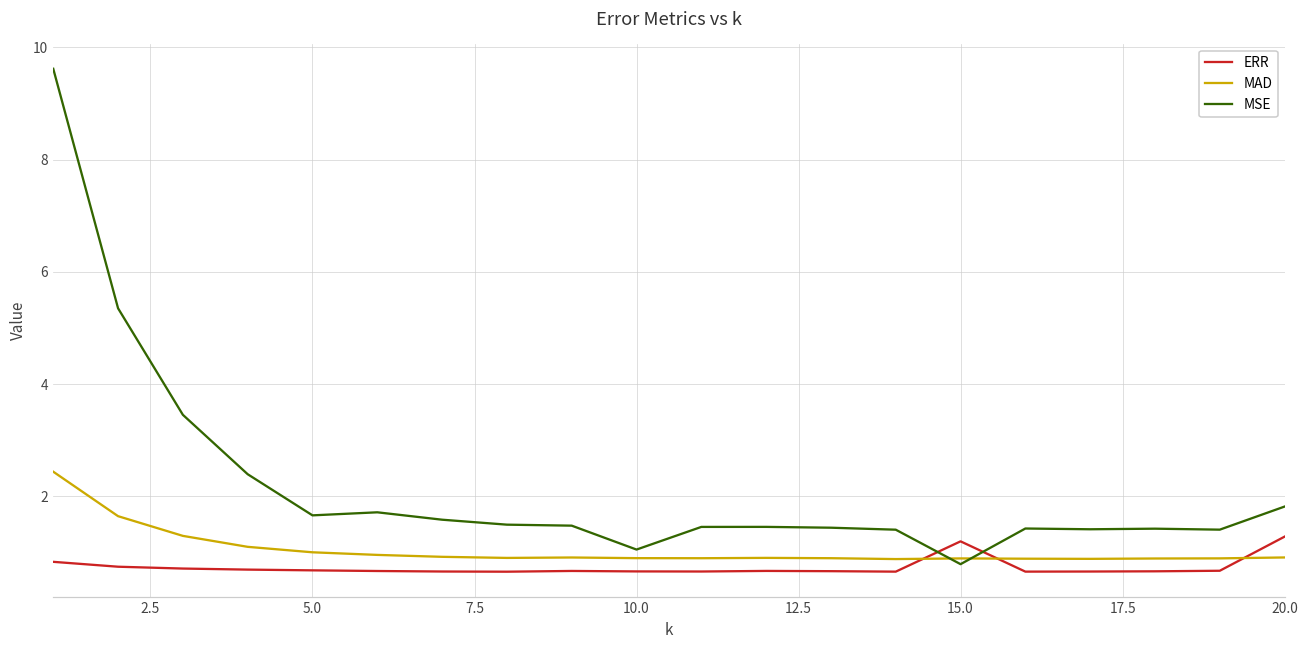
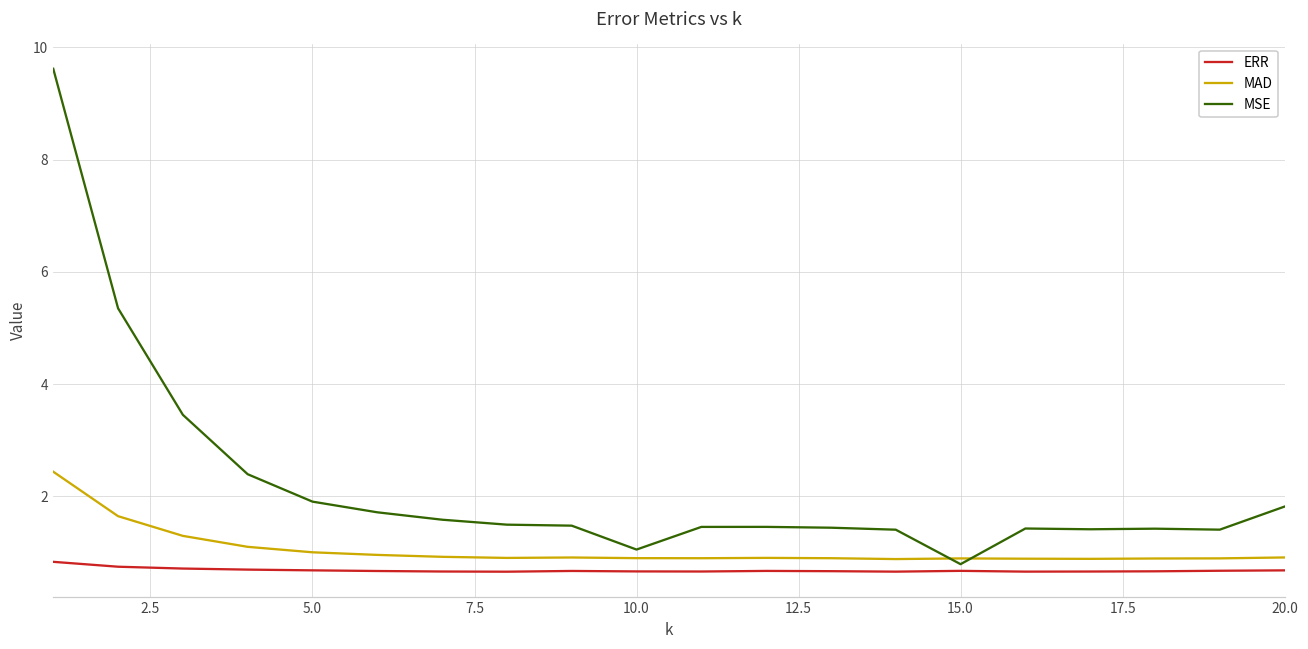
  {
    "ERR": {
      "5.0": 0.7,
      "10.0": 0.7,
-     "15.0": 1.2,
-     "20.0": 1.3
+     "15.0": 0.7,
+     "20.0": 0.7
    },
    "MAD": {
      "5.0": 1.0,
      "10.0": 0.9,
      "15.0": 0.9,
      "20.0": 0.9
    },
    "MSE": {
-     "5.0": 1.7,
+     "5.0": 1.9,
      "10.0": 1.0,
      "15.0": 0.8,
      "20.0": 1.8
    }
  }
